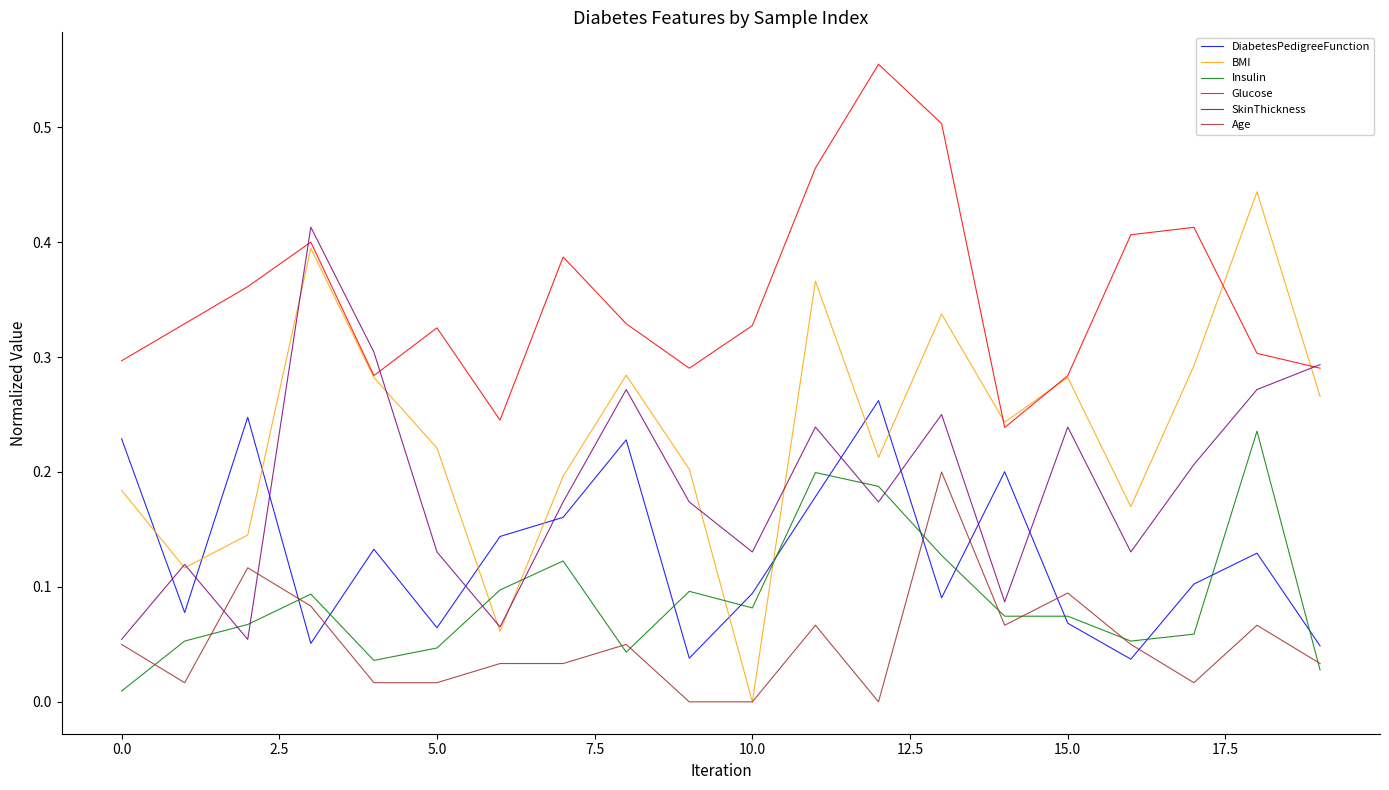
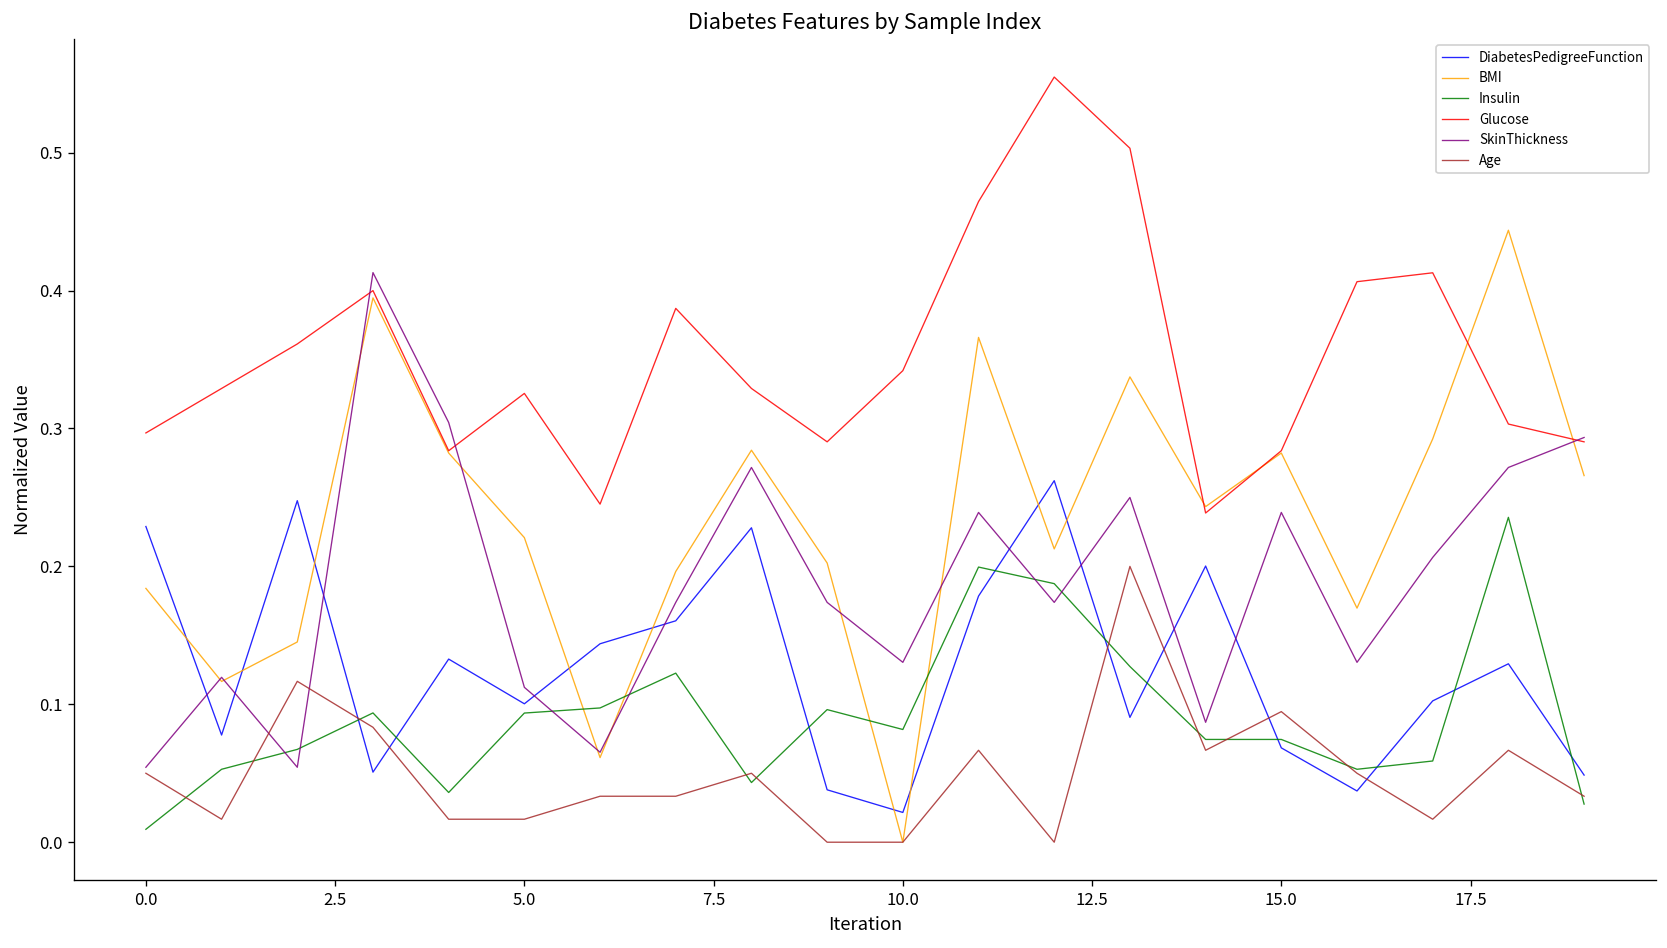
  {
    "DiabetesPedigreeFunction": {
      "0.0": 0.229,
-     "5.0": 0.064,
-     "10.0": 0.094,
+     "5.0": 0.100,
+     "10.0": 0.022,
      "15.0": 0.068
    },
    "BMI": {
      "0.0": 0.184,
      "5.0": 0.221
    },
    "Insulin": {
      "0.0": 0.009,
-     "5.0": 0.047,
+     "5.0": 0.094,
      "10.0": 0.082,
      "15.0": 0.075
    },
    "Glucose": {
      "0.0": 0.297,
      "5.0": 0.325,
-     "10.0": 0.327
+     "10.0": 0.342
    },
    "SkinThickness": {
      "0.0": 0.054,
-     "5.0": 0.130,
+     "5.0": 0.112,
      "10.0": 0.130,
      "15.0": 0.239
    },
    "Age": {
      "0.0": 0.050,
      "5.0": 0.017,
      "15.0": 0.095
    }
  }
